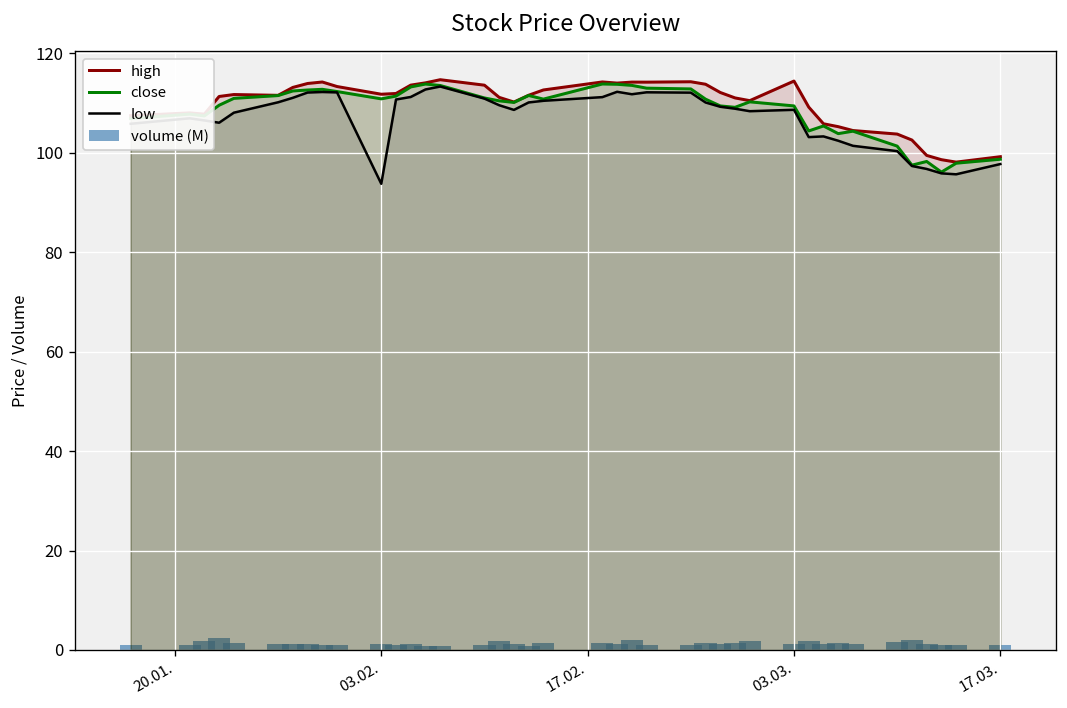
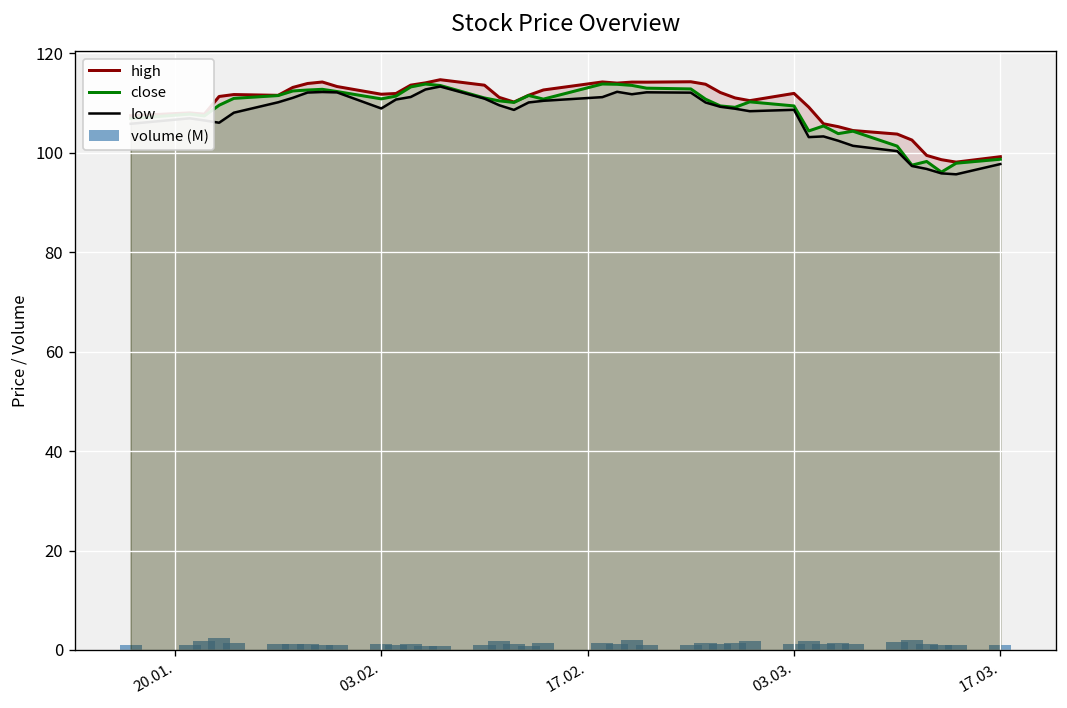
  {
    "high": {
      "03.02.": 112,
-     "03.03.": 114
+     "03.03.": 112
    },
    "volume (M)": {
      "03.02.": 1,
      "03.03.": 1,
      "17.03.": 1
    },
    "close": {
      "03.02.": 111,
      "03.03.": 109
    },
    "low": {
-     "03.02.": 94,
+     "03.02.": 109,
      "03.03.": 109,
      "17.03.": 98
    }
  }
